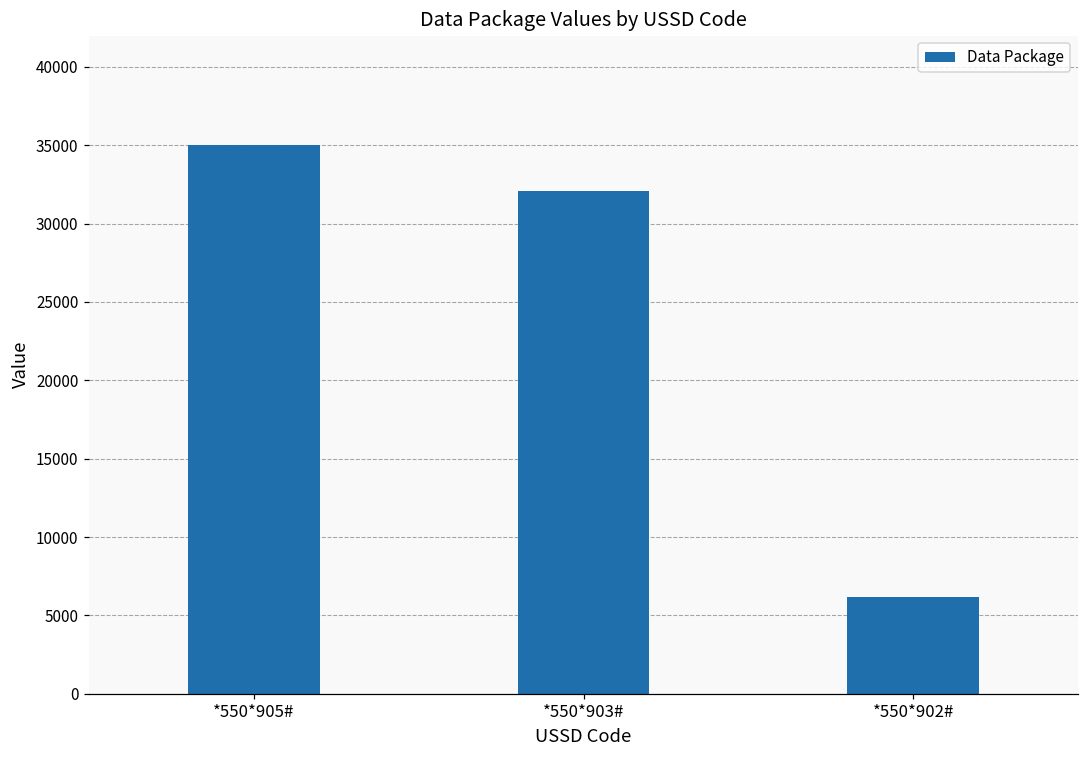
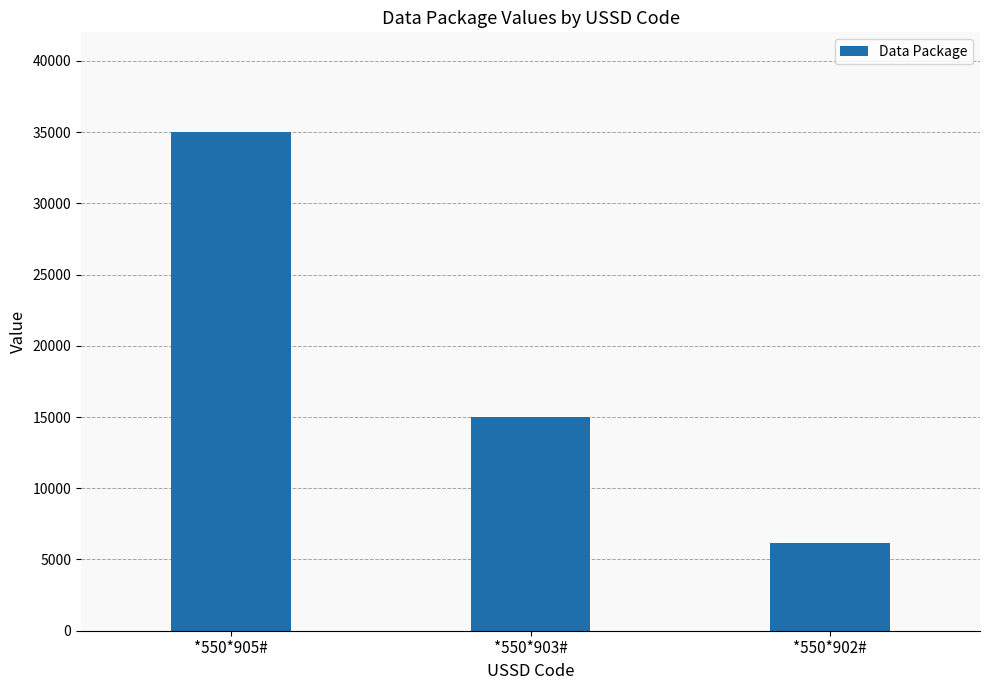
  {
    "*550*905#": 35000,
-   "*550*903#": 32100,
+   "*550*903#": 15000,
    "*550*902#": 6200
  }
